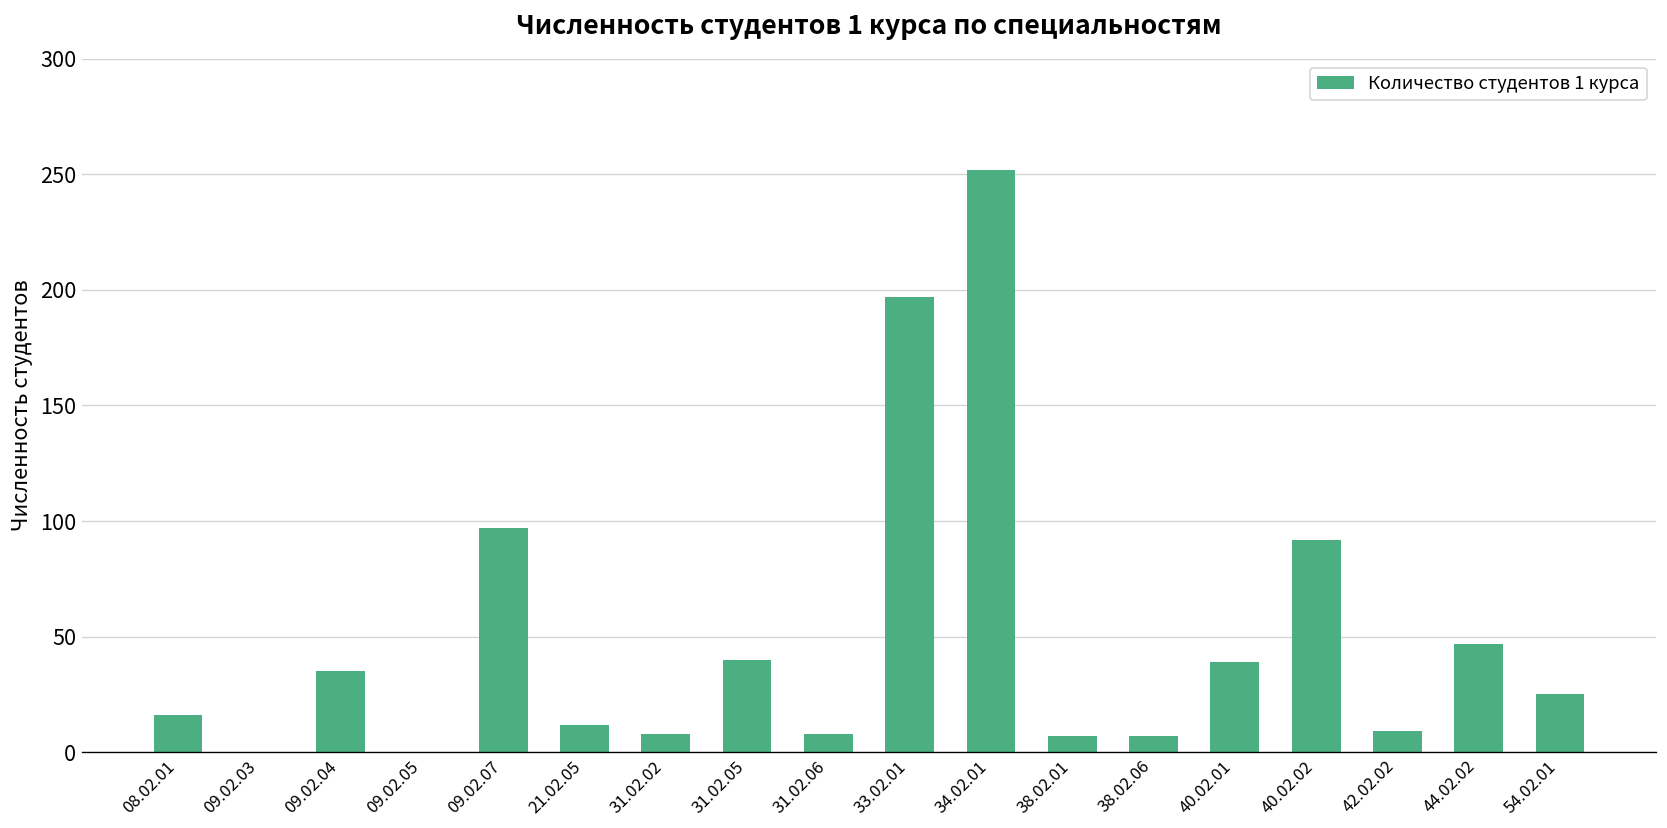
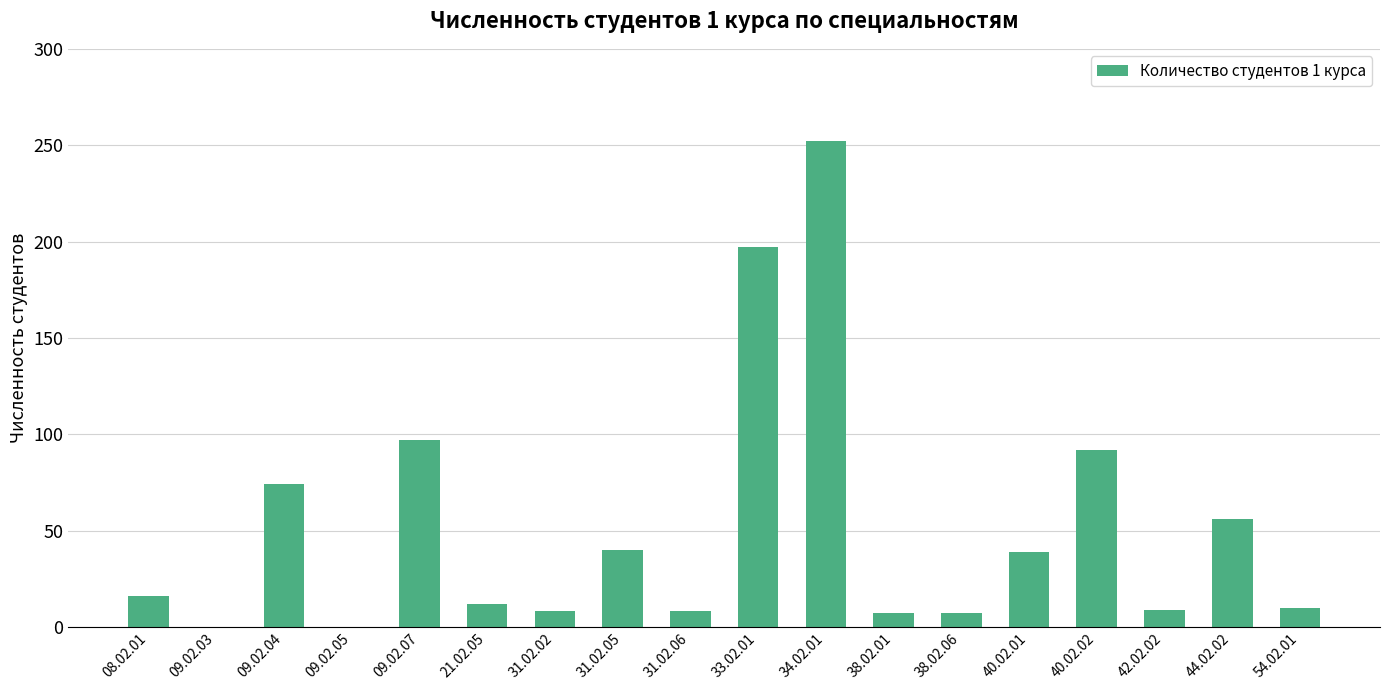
  {
    "08.02.01": 16,
    "09.02.03": 0,
-   "09.02.04": 35,
+   "09.02.04": 74,
    "09.02.05": 0,
    "09.02.07": 97,
    "21.02.05": 12,
    "31.02.02": 8,
    "31.02.05": 40,
    "31.02.06": 8,
    "33.02.01": 197,
    "34.02.01": 252,
    "38.02.01": 7,
    "38.02.06": 7,
    "40.02.01": 39,
    "40.02.02": 92,
    "42.02.02": 9,
-   "44.02.02": 47,
-   "54.02.01": 25
+   "44.02.02": 56,
+   "54.02.01": 10
  }
